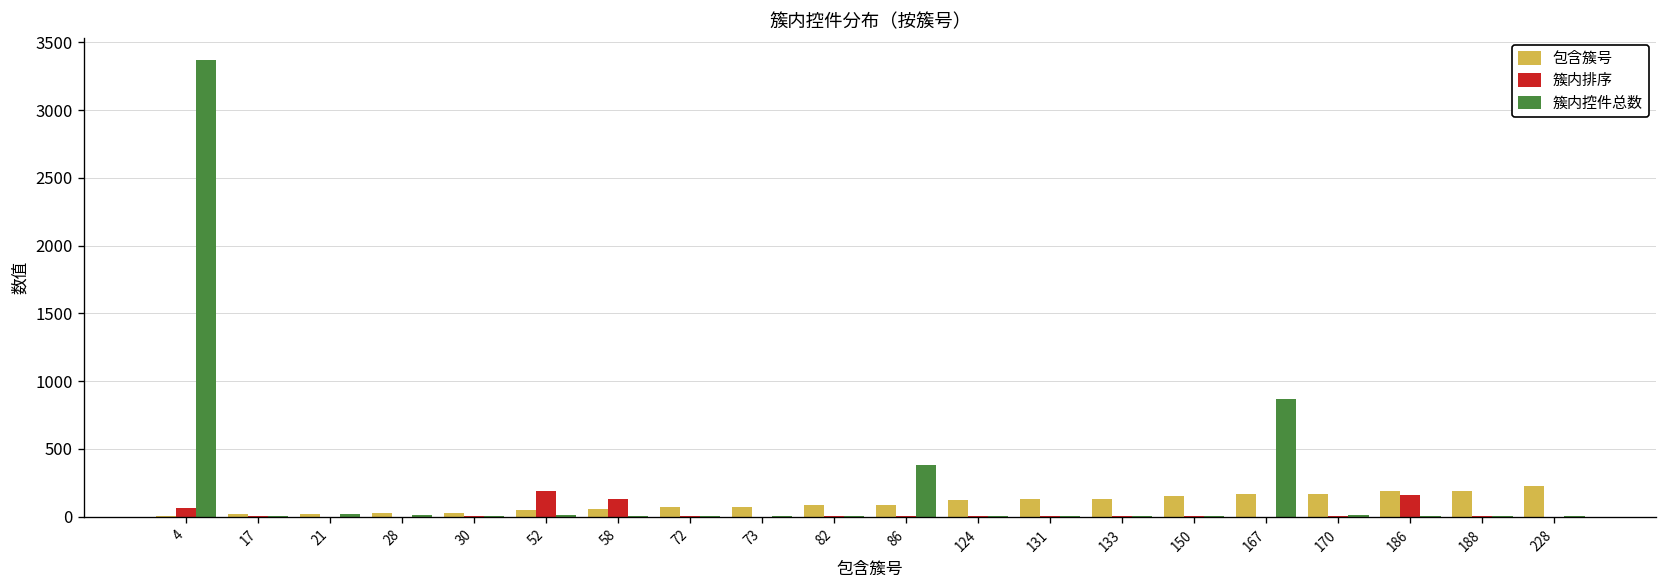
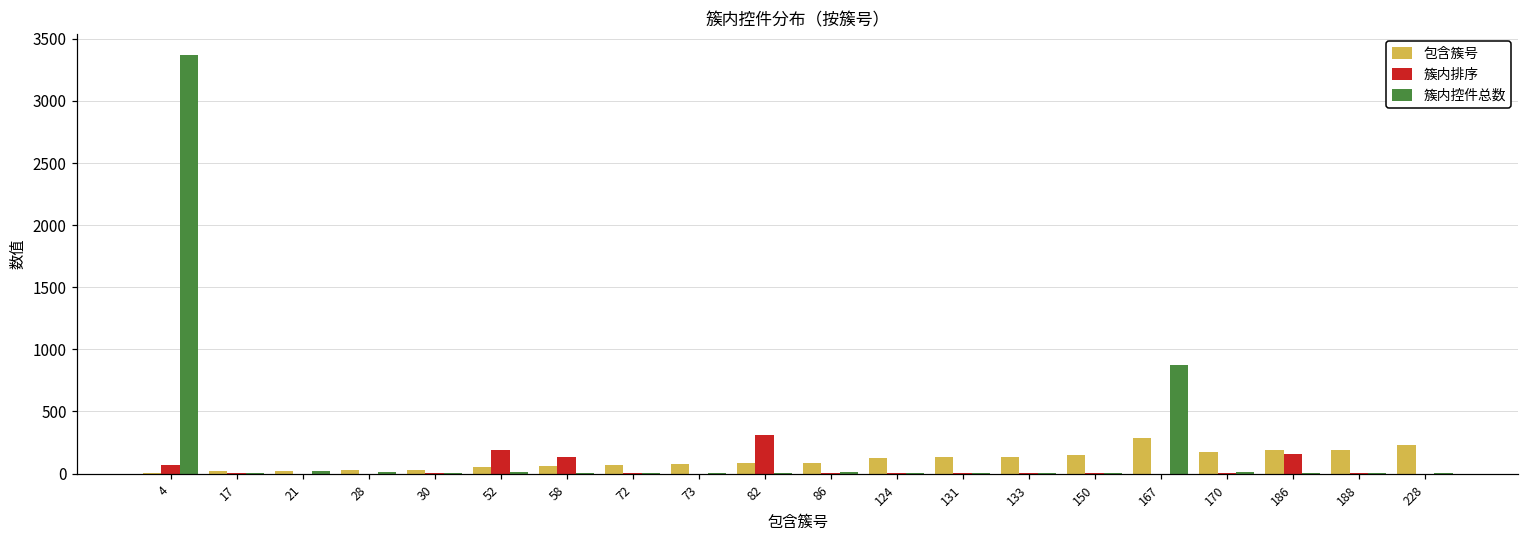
  {
    "包含簇号": {
      "28": 30,
      "30": 30,
      "52": 50,
      "58": 60,
      "72": 70,
      "73": 70,
      "82": 80,
      "86": 90,
      "124": 120,
      "131": 130,
      "133": 130,
      "150": 150,
-     "167": 170,
+     "167": 290,
      "170": 170,
      "186": 190,
      "188": 190,
      "228": 230
    },
    "簇内排序": {
      "4": 70,
      "21": 0,
      "28": 0,
      "52": 190,
      "58": 130,
      "73": 0,
-     "82": 0,
+     "82": 310,
      "167": 0,
      "186": 160,
      "228": 0
    },
    "簇内控件总数": {
      "4": 3370,
-     "86": 380,
+     "86": 10,
      "167": 870
    }
  }
